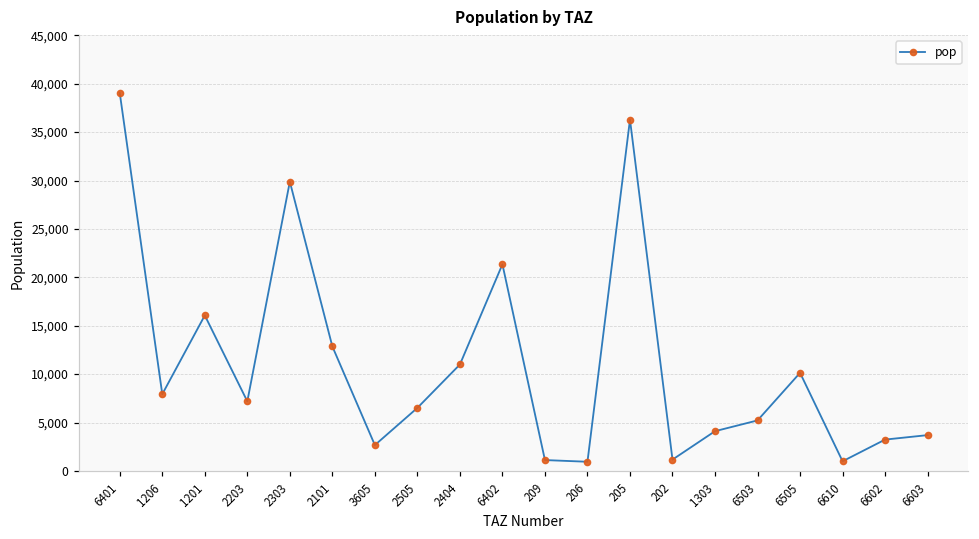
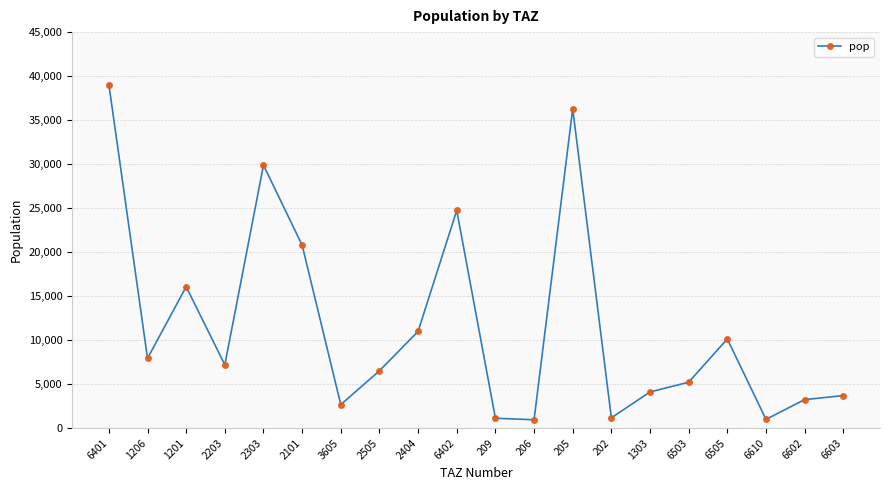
  {
    "6401": "39,000",
    "1206": "8,000",
    "1201": "16,000",
    "2203": "7,000",
    "2303": "30,000",
-   "2101": "13,000",
+   "2101": "21,000",
    "3605": "3,000",
    "2505": "7,000",
    "2404": "11,000",
-   "6402": "21,000",
+   "6402": "25,000",
    "209": "1,000",
    "206": "1,000",
    "205": "36,000",
    "202": "1,000",
    "1303": "4,000",
    "6503": "5,000",
    "6505": "10,000",
    "6610": "1,000",
    "6602": "3,000",
    "6603": "4,000"
  }
